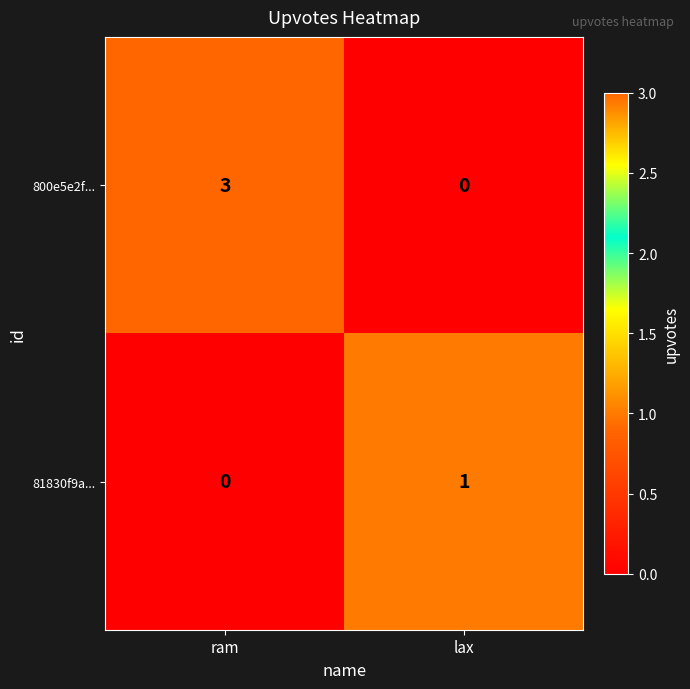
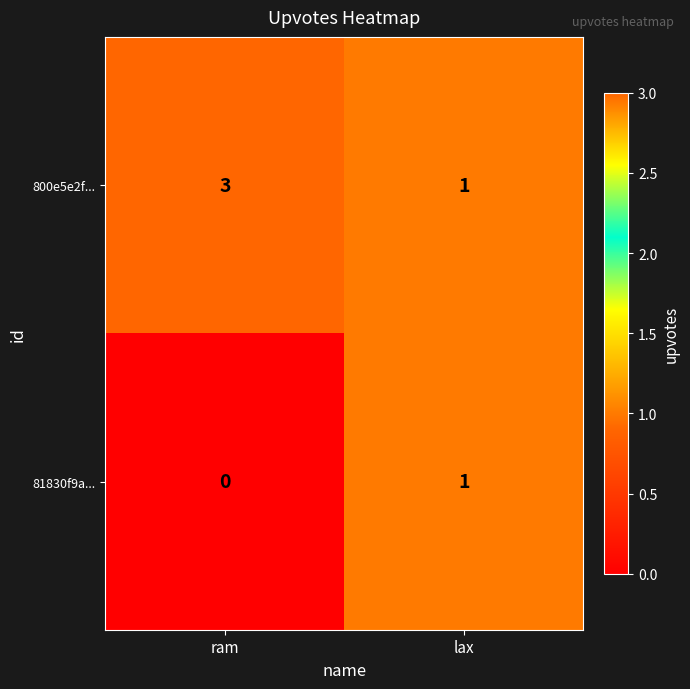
  {
    "800e5e2f...": {
      "ram": 3,
-     "lax": 0
+     "lax": 1
    },
    "81830f9a...": {
      "ram": 0,
      "lax": 1
    }
  }
